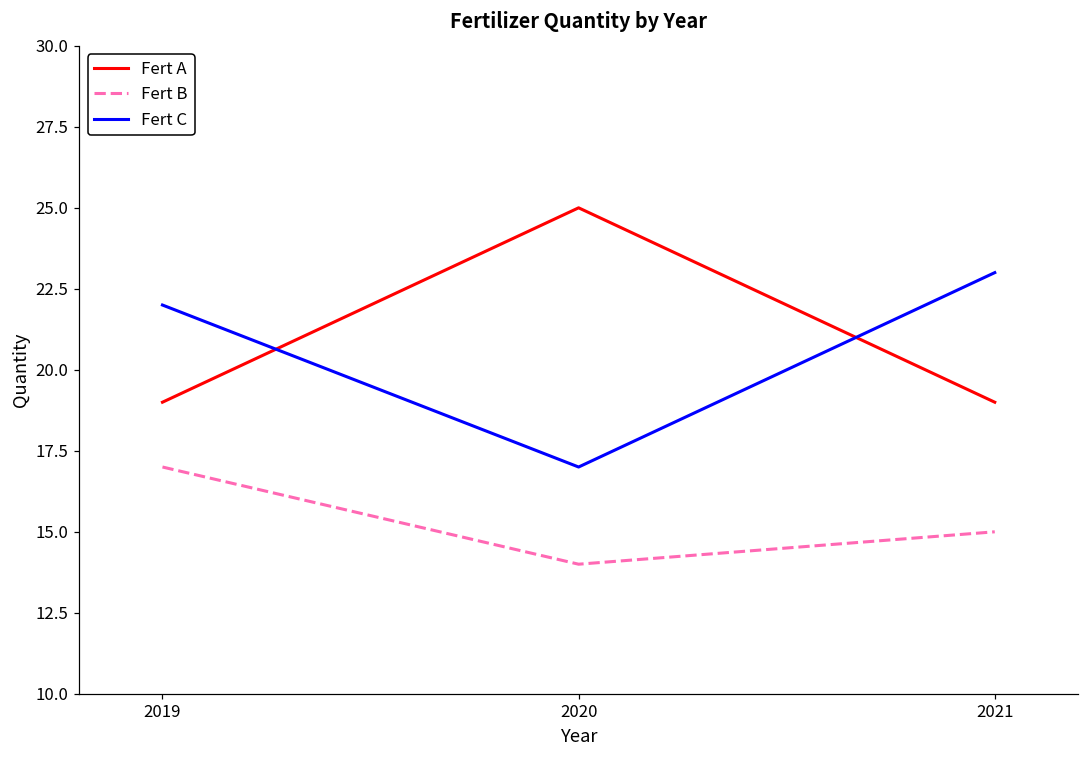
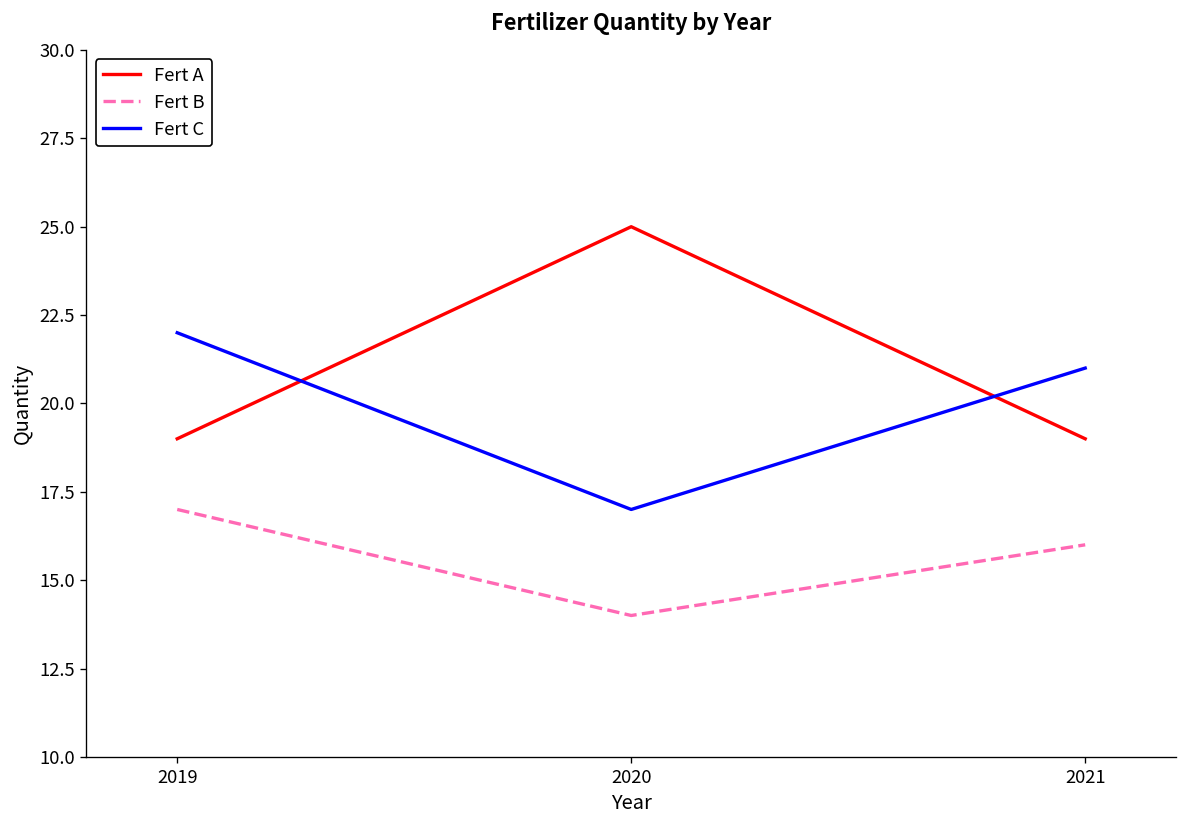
  {
    "Fert A": {
      "2019": 19,
      "2020": 25,
      "2021": 19
    },
    "Fert B": {
      "2019": 17,
      "2020": 14,
-     "2021": 15
+     "2021": 16
    },
    "Fert C": {
      "2019": 22,
      "2020": 17,
-     "2021": 23
+     "2021": 21
    }
  }
